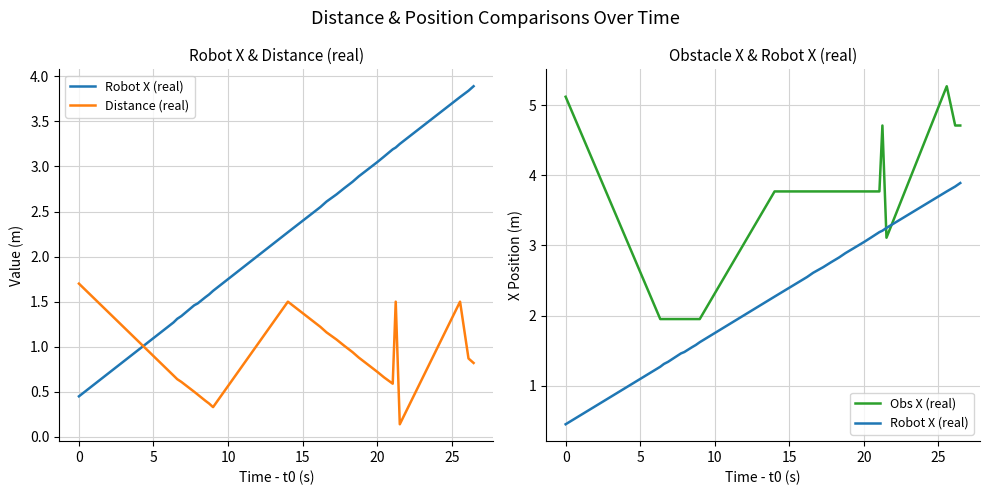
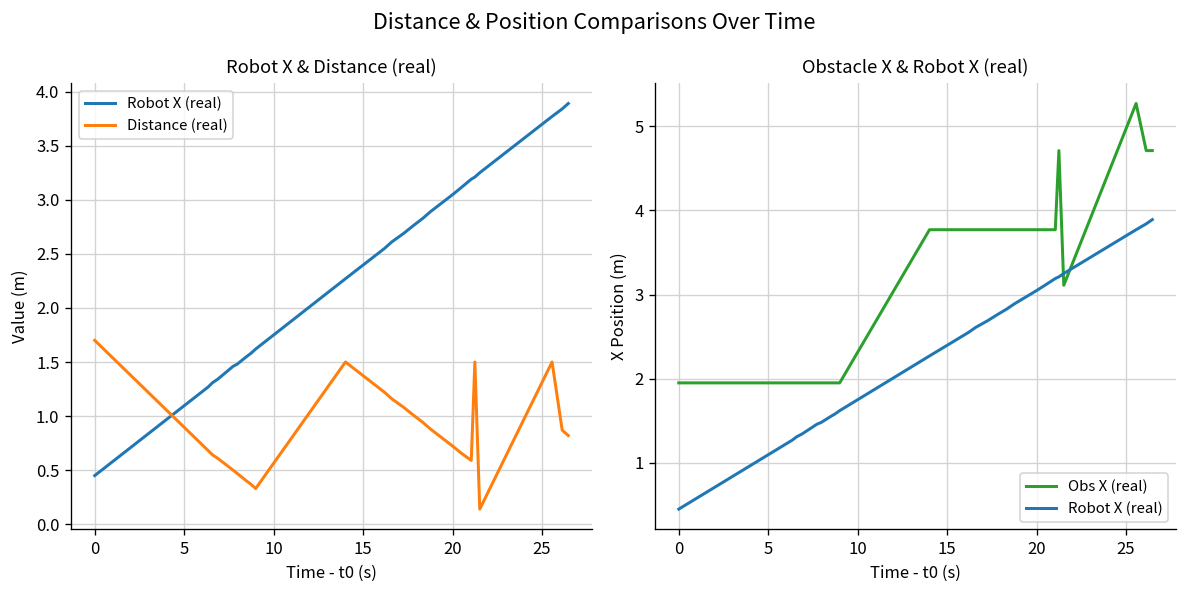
  {
    "Robot X & Distance (real)": {
      "Robot X (real)": {
        "0": 0.5
      },
      "Distance (real)": {
        "0": 1.7
      }
    },
    "Obstacle X & Robot X (real)": {
      "Obs X (real)": {
-       "0": 5.1
+       "0": 2.0
      },
      "Robot X (real)": {
        "0": 0.5
      }
    }
  }
